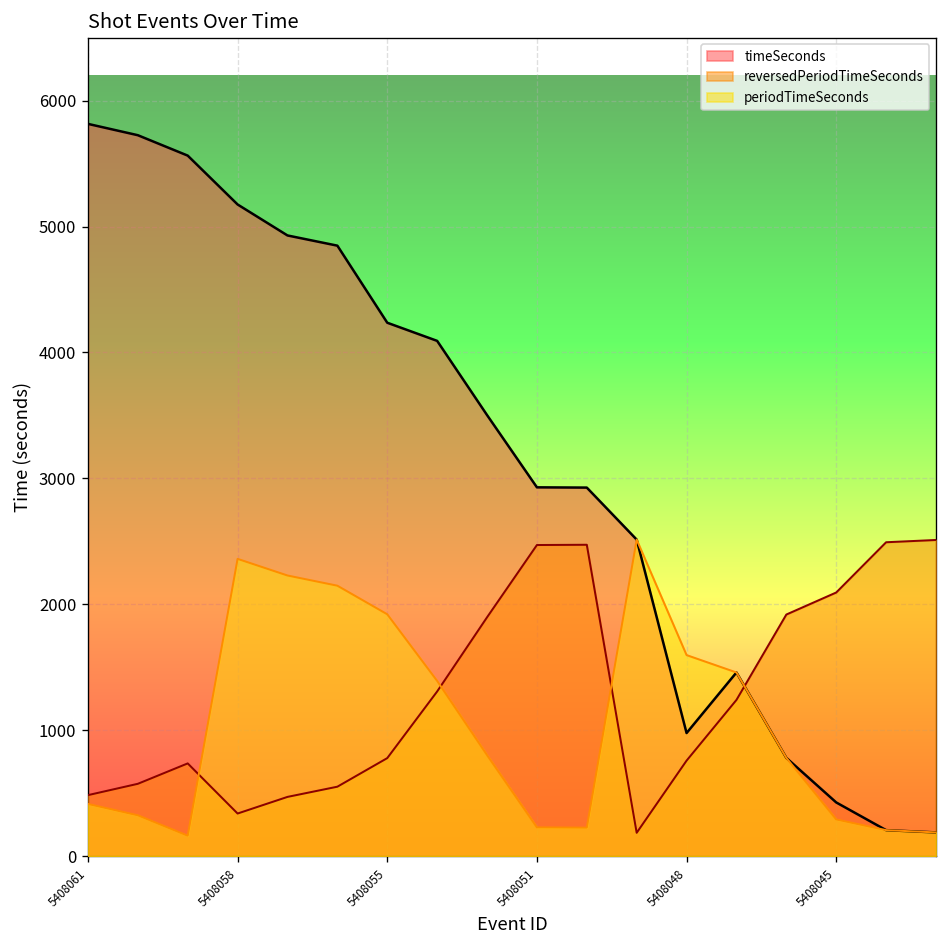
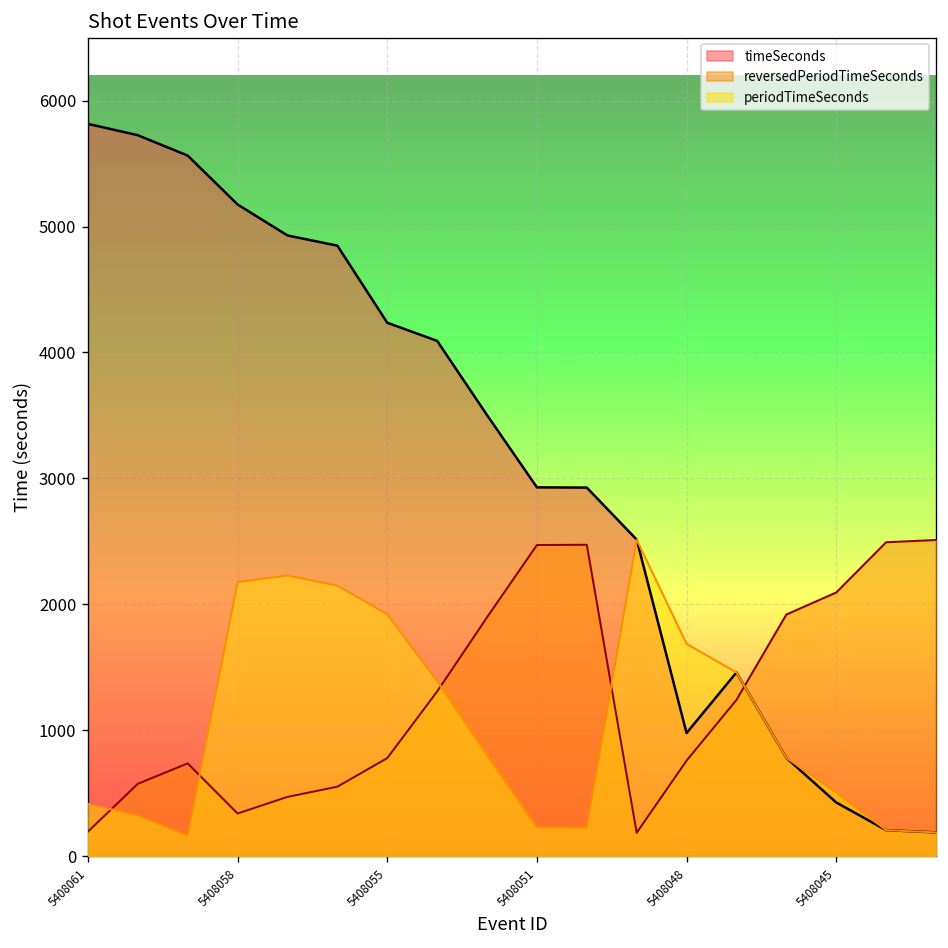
  {
    "timeSeconds": {
      "5408061": 5820,
      "5408058": 5180,
      "5408055": 4240,
      "5408051": 2930,
      "5408048": 980,
      "5408045": 430
    },
    "reversedPeriodTimeSeconds": {
-     "5408061": 490,
+     "5408061": 200,
      "5408058": 340,
      "5408055": 780,
      "5408051": 2470,
      "5408048": 760,
      "5408045": 2090
    },
    "periodTimeSeconds": {
      "5408061": 420,
-     "5408058": 2360,
+     "5408058": 2180,
      "5408055": 1920,
      "5408051": 230,
-     "5408048": 1600,
-     "5408045": 290
+     "5408048": 1690,
+     "5408045": 510
    }
  }
